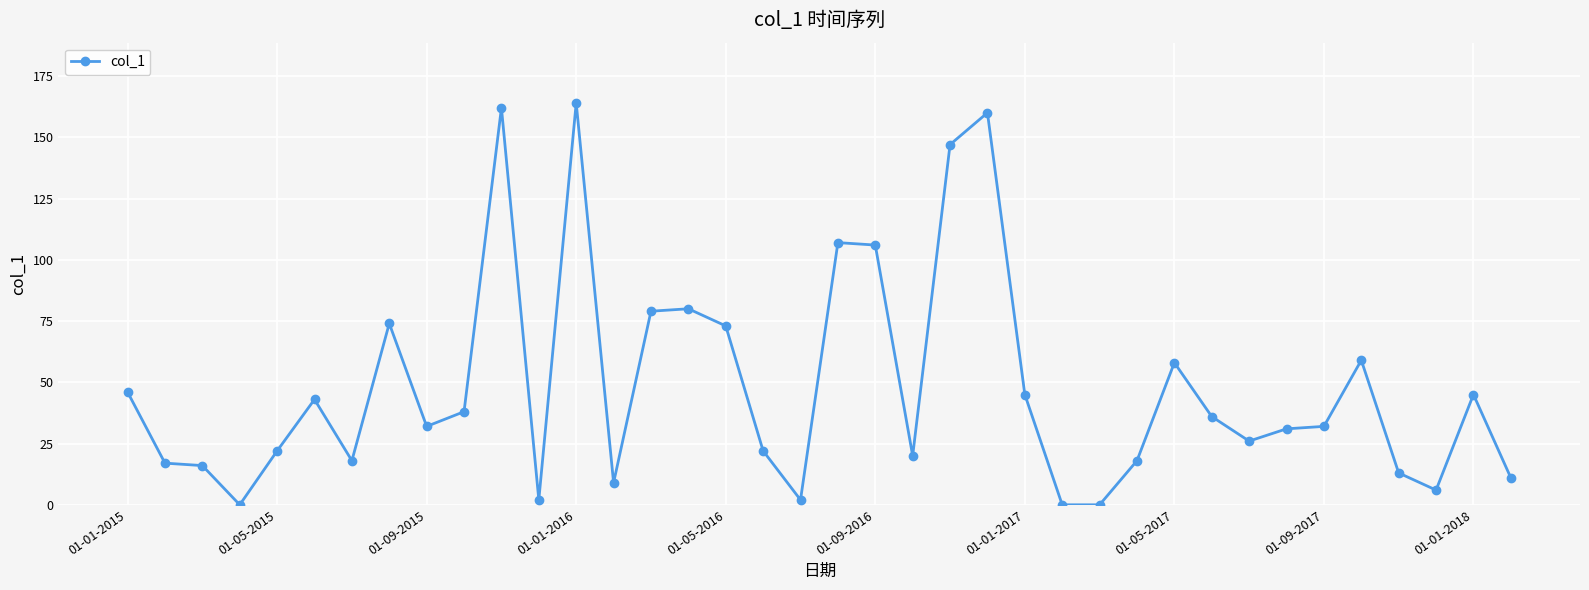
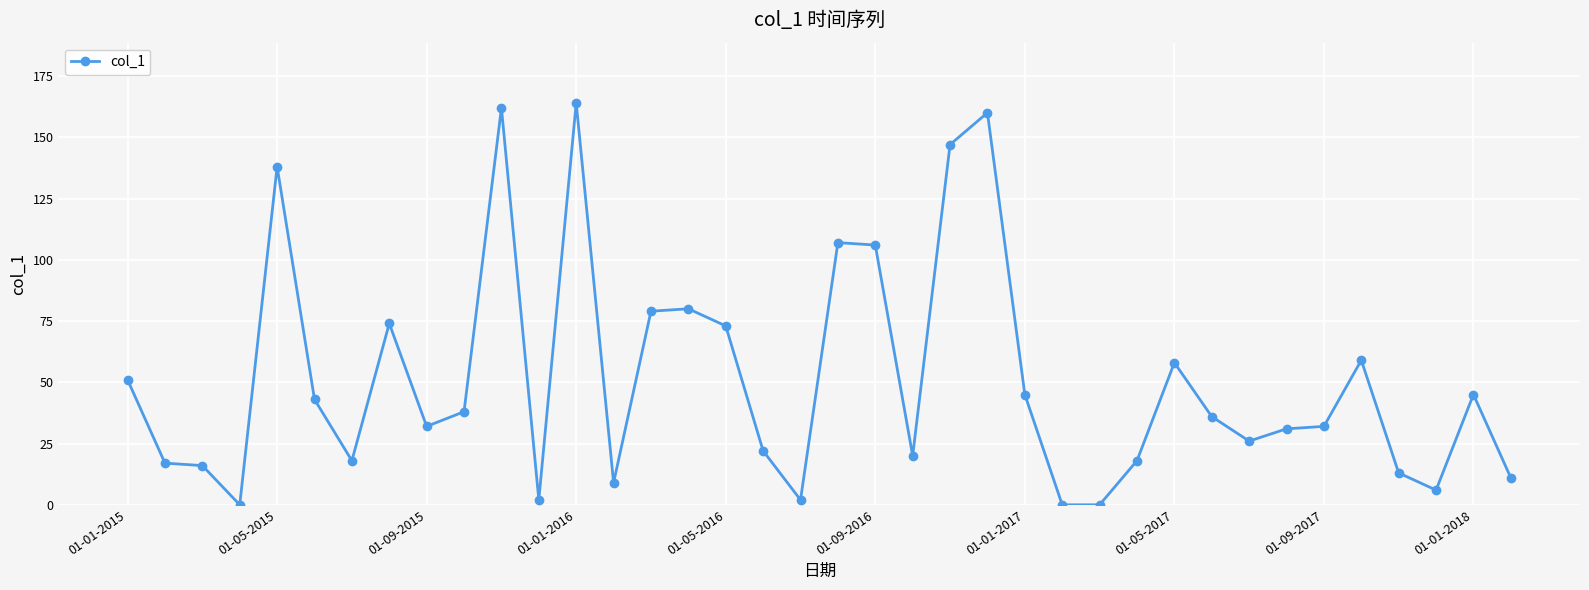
  {
-   "01-01-2015": 46,
-   "01-05-2015": 22,
+   "01-01-2015": 51,
+   "01-05-2015": 138,
    "01-09-2015": 32,
    "01-01-2016": 164,
    "01-05-2016": 73,
    "01-09-2016": 106,
    "01-01-2017": 45,
    "01-05-2017": 58,
    "01-09-2017": 32,
    "01-01-2018": 45
  }
